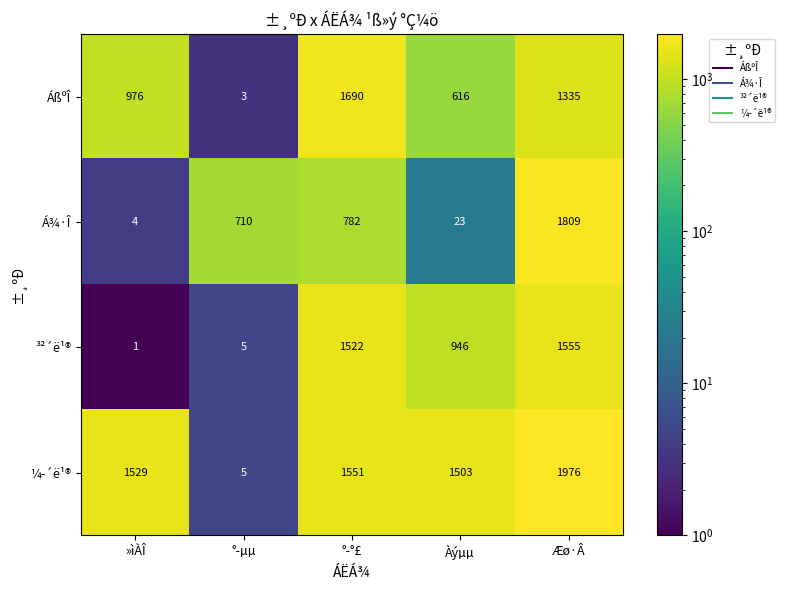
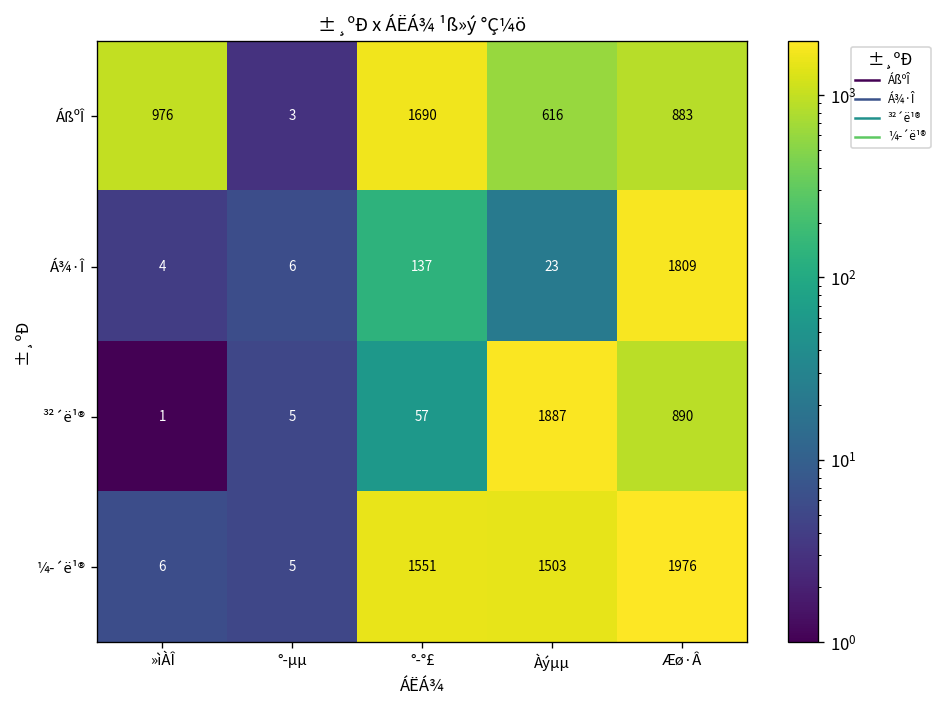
  {
    "ÁßºÎ": {
      "»ìÀÎ": 976,
      "°­µµ": 3,
      "°­°£": 1690,
      "Àýµµ": 616,
-     "Æø·Â": 1335
+     "Æø·Â": 883
    },
    "Á¾·Î": {
      "»ìÀÎ": 4,
-     "°­µµ": 710,
-     "°­°£": 782,
+     "°­µµ": 6,
+     "°­°£": 137,
      "Àýµµ": 23,
      "Æø·Â": 1809
    },
    "³²´ë¹®": {
      "»ìÀÎ": 1,
      "°­µµ": 5,
-     "°­°£": 1522,
-     "Àýµµ": 946,
-     "Æø·Â": 1555
+     "°­°£": 57,
+     "Àýµµ": 1887,
+     "Æø·Â": 890
    },
    "¼­´ë¹®": {
-     "»ìÀÎ": 1529,
+     "»ìÀÎ": 6,
      "°­µµ": 5,
      "°­°£": 1551,
      "Àýµµ": 1503,
      "Æø·Â": 1976
    }
  }
